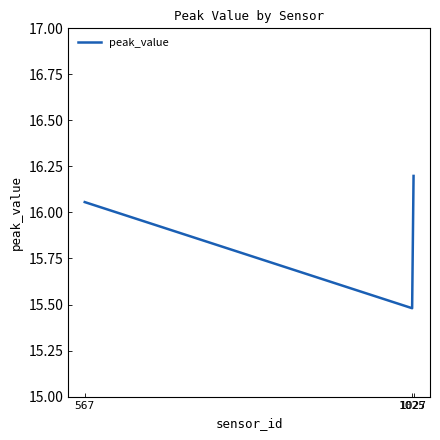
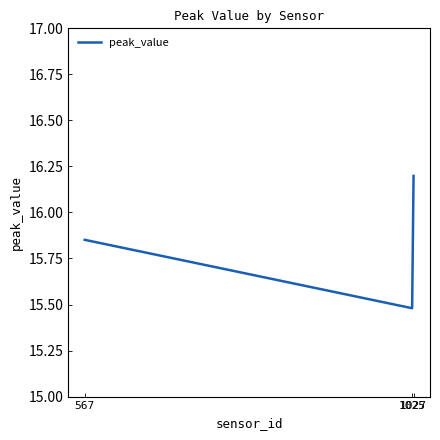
  {
-   "567": 16.06
+   "567": 15.85
  }
